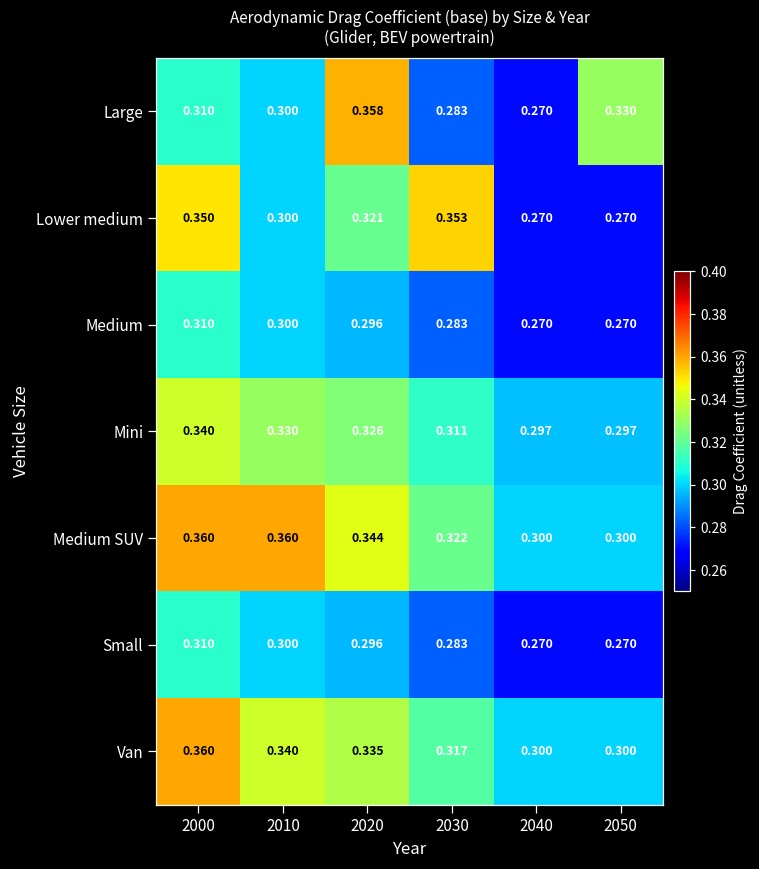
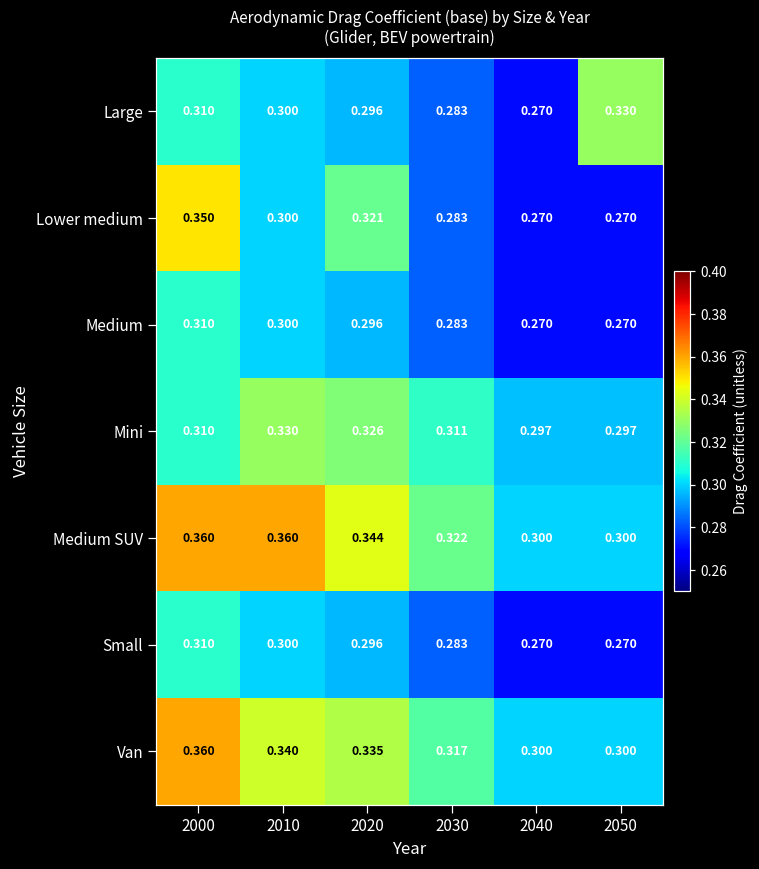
  {
    "Large": {
      "2000": 0.310,
      "2010": 0.300,
-     "2020": 0.358,
+     "2020": 0.296,
      "2030": 0.283,
      "2040": 0.270,
      "2050": 0.330
    },
    "Lower medium": {
      "2000": 0.350,
      "2010": 0.300,
      "2020": 0.321,
-     "2030": 0.353,
+     "2030": 0.283,
      "2040": 0.270,
      "2050": 0.270
    },
    "Medium": {
      "2000": 0.310,
      "2010": 0.300,
      "2020": 0.296,
      "2030": 0.283,
      "2040": 0.270,
      "2050": 0.270
    },
    "Mini": {
-     "2000": 0.340,
+     "2000": 0.310,
      "2010": 0.330,
      "2020": 0.326,
      "2030": 0.311,
      "2040": 0.297,
      "2050": 0.297
    },
    "Medium SUV": {
      "2000": 0.360,
      "2010": 0.360,
      "2020": 0.344,
      "2030": 0.322,
      "2040": 0.300,
      "2050": 0.300
    },
    "Small": {
      "2000": 0.310,
      "2010": 0.300,
      "2020": 0.296,
      "2030": 0.283,
      "2040": 0.270,
      "2050": 0.270
    },
    "Van": {
      "2000": 0.360,
      "2010": 0.340,
      "2020": 0.335,
      "2030": 0.317,
      "2040": 0.300,
      "2050": 0.300
    }
  }
